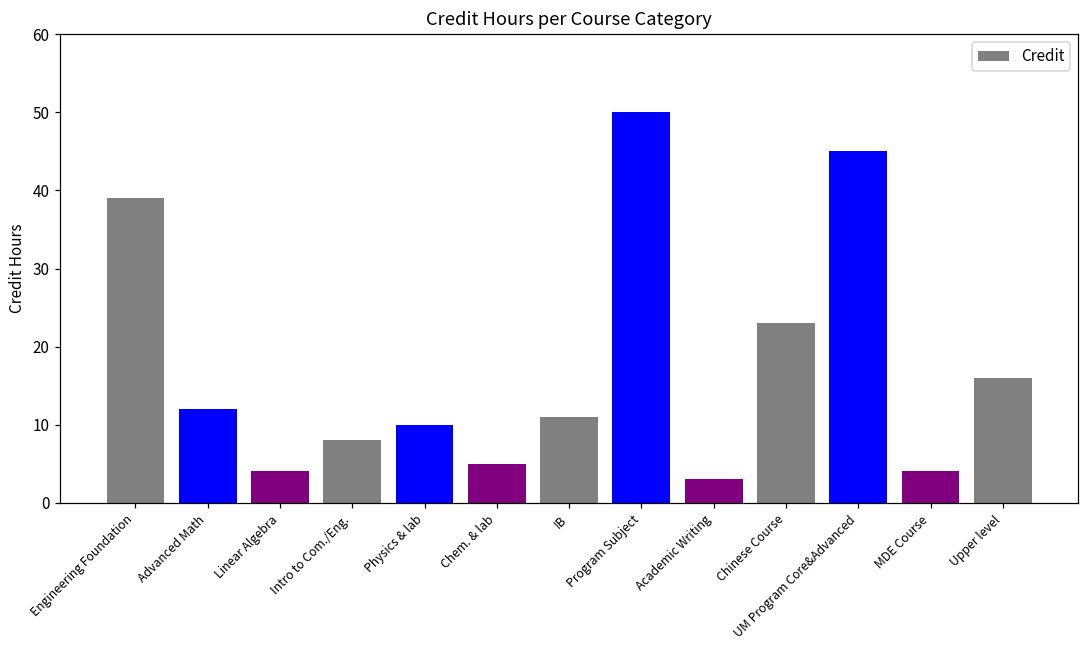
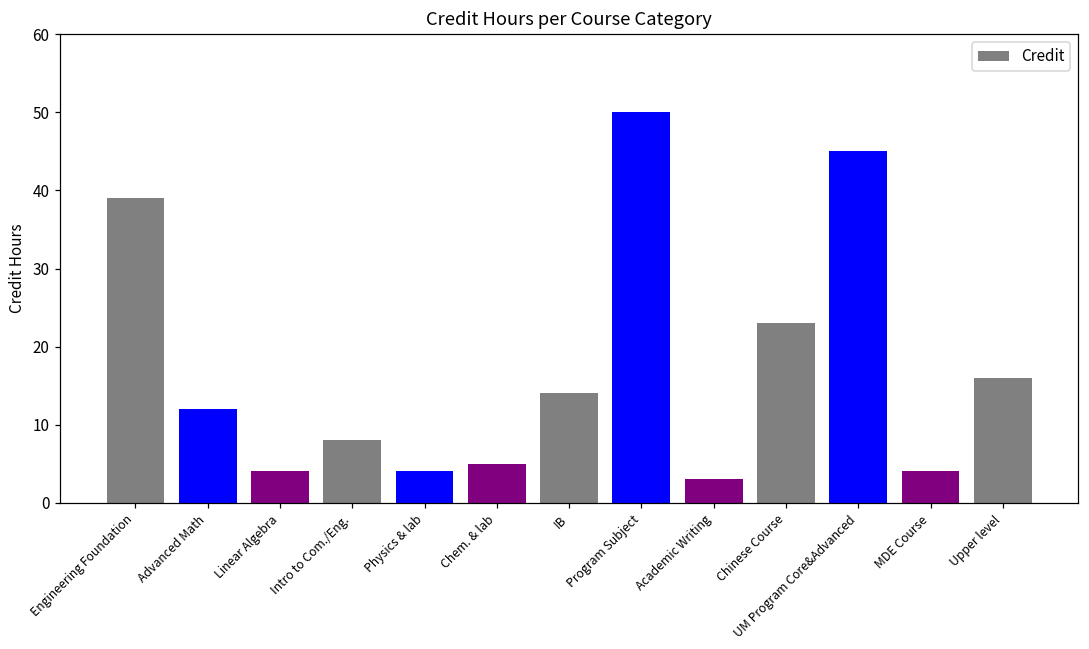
  {
    "Engineering Foundation": 39,
    "Advanced Math": 12,
    "Linear Algebra": 4,
    "Intro to Com./Eng.": 8,
-   "Physics & lab": 10,
+   "Physics & lab": 4,
    "Chem. & lab": 5,
-   "IB": 11,
+   "IB": 14,
    "Program Subject": 50,
    "Academic Writing": 3,
    "Chinese Course": 23,
    "UM Program Core&Advanced": 45,
    "MDE Course": 4,
    "Upper level": 16
  }
